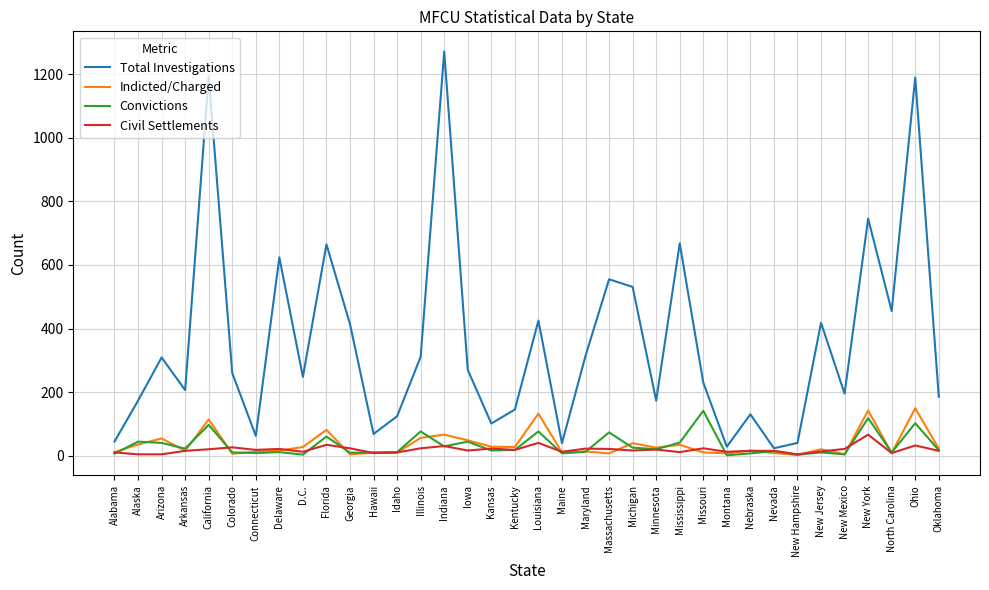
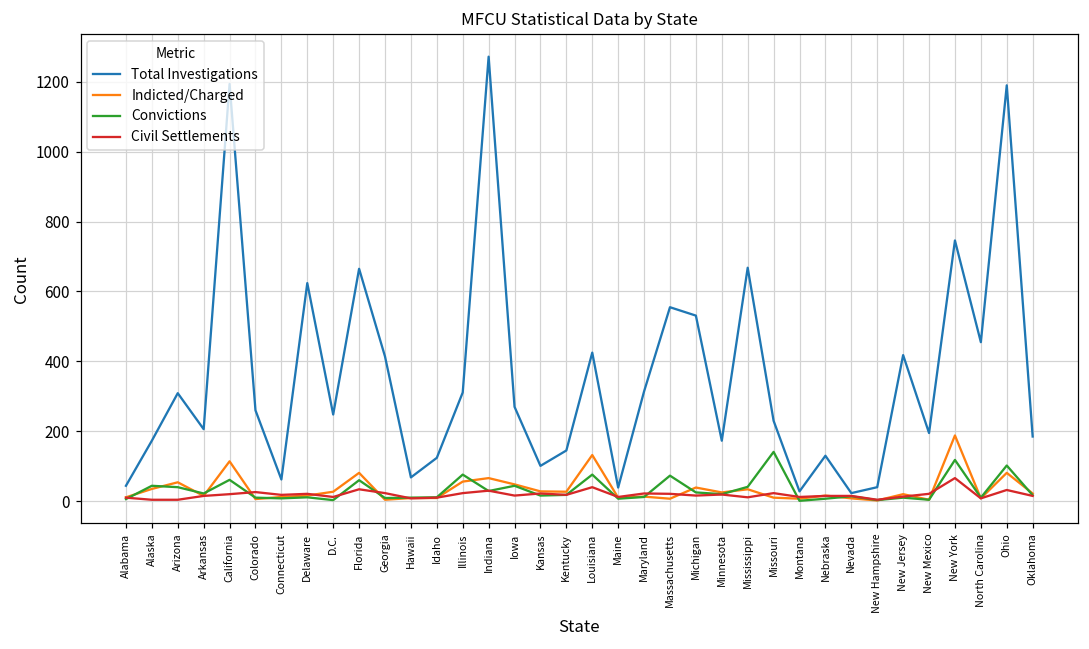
  {
    "Total Investigations": {
      "Alabama": 40,
      "Alaska": 170,
      "Arizona": 310,
      "Arkansas": 210,
      "Colorado": 260,
      "Connecticut": 60,
      "Delaware": 620,
      "D.C.": 250,
      "Florida": 670,
      "Georgia": 410,
      "Hawaii": 70,
      "Idaho": 120,
      "Illinois": 310,
      "Indiana": 1270,
      "Iowa": 270,
      "Kansas": 100,
      "Kentucky": 150,
      "Louisiana": 430,
      "Maine": 40,
      "Maryland": 310,
      "Massachusetts": 560,
      "Michigan": 530,
      "Minnesota": 170,
      "Mississippi": 670,
      "Missouri": 230,
      "Montana": 30,
      "Nebraska": 130,
      "New Hampshire": 40,
      "New Jersey": 420,
      "New Mexico": 200,
      "New York": 750,
      "North Carolina": 460,
      "Ohio": 1190,
      "Oklahoma": 190
    },
    "Indicted/Charged": {
      "Alaska": 40,
      "Arizona": 50,
      "California": 110,
      "D.C.": 30,
      "Florida": 80,
      "Illinois": 60,
      "Indiana": 70,
      "Kentucky": 30,
      "Louisiana": 130,
      "Massachusetts": 10,
      "Michigan": 40,
      "Missouri": 10,
-     "New York": 140,
-     "Ohio": 150
+     "New York": 190,
+     "Ohio": 80
    },
    "Convictions": {
      "Alaska": 40,
      "Arizona": 40,
-     "California": 100,
+     "California": 60,
      "D.C.": 0,
      "Florida": 60,
      "Illinois": 80,
      "Louisiana": 80,
      "Massachusetts": 70,
      "Michigan": 30,
      "Missouri": 140,
      "Nebraska": 10,
      "New York": 120,
      "Ohio": 100
    },
    "Civil Settlements": {
      "Alaska": 0,
      "Arizona": 0,
      "California": 20,
      "Colorado": 30,
      "D.C.": 10,
      "Florida": 30,
      "Georgia": 20,
      "Illinois": 20,
      "Iowa": 20,
      "Louisiana": 40,
      "Maryland": 20,
      "Massachusetts": 20,
      "Michigan": 20,
      "Mississippi": 10,
      "Missouri": 20,
      "New Mexico": 20,
      "New York": 70,
      "Ohio": 30
    }
  }
